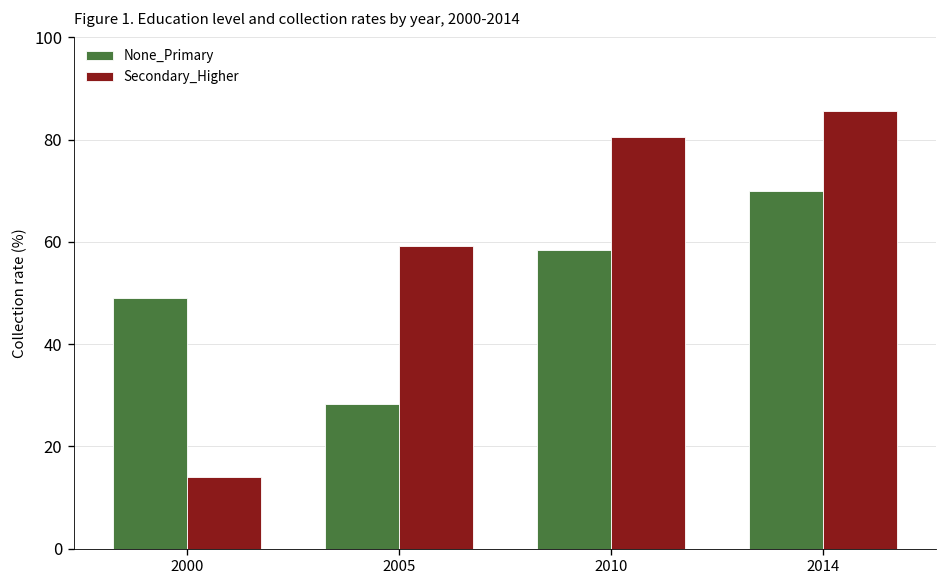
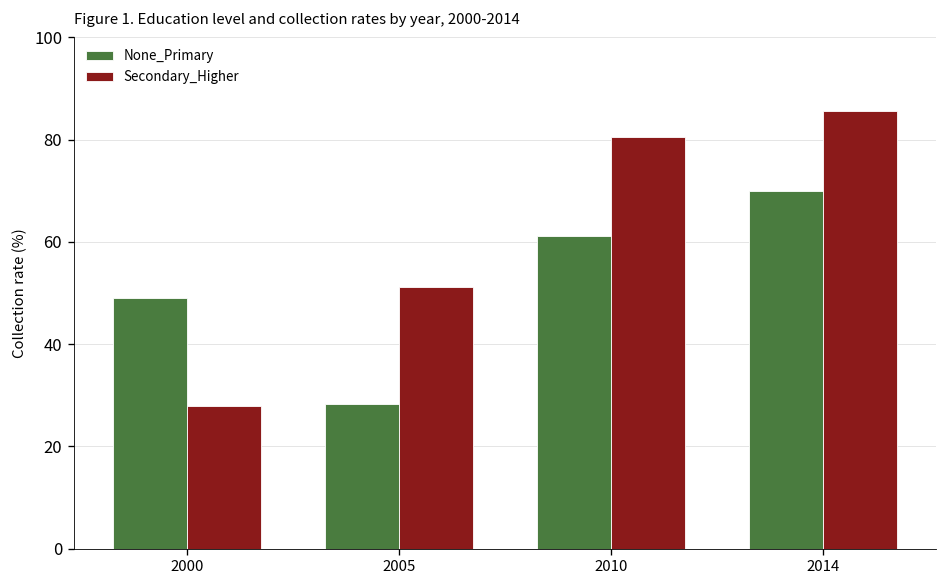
  {
    "None_Primary": {
      "2000": 49,
      "2005": 28,
-     "2010": 58,
+     "2010": 61,
      "2014": 70
    },
    "Secondary_Higher": {
-     "2000": 14,
-     "2005": 59,
+     "2000": 28,
+     "2005": 51,
      "2010": 81,
      "2014": 86
    }
  }
